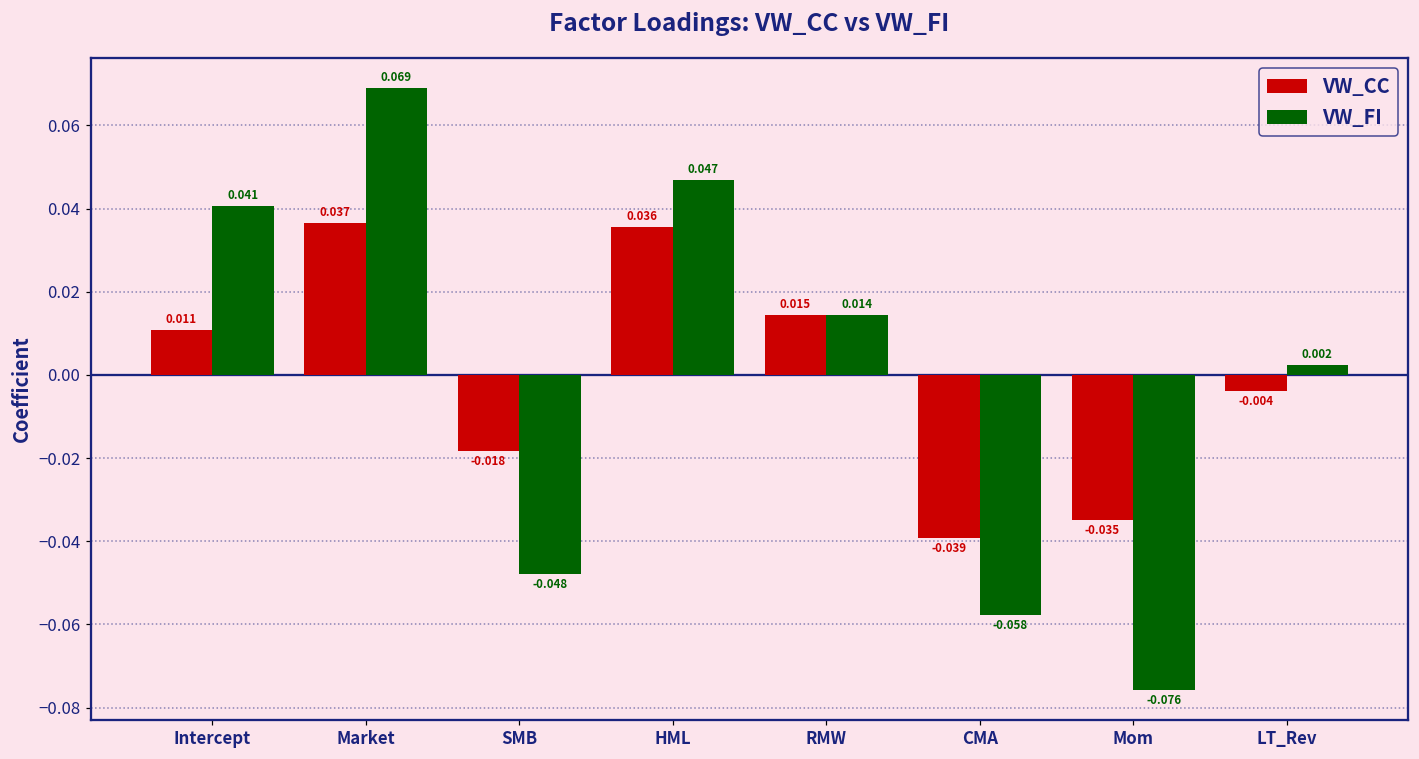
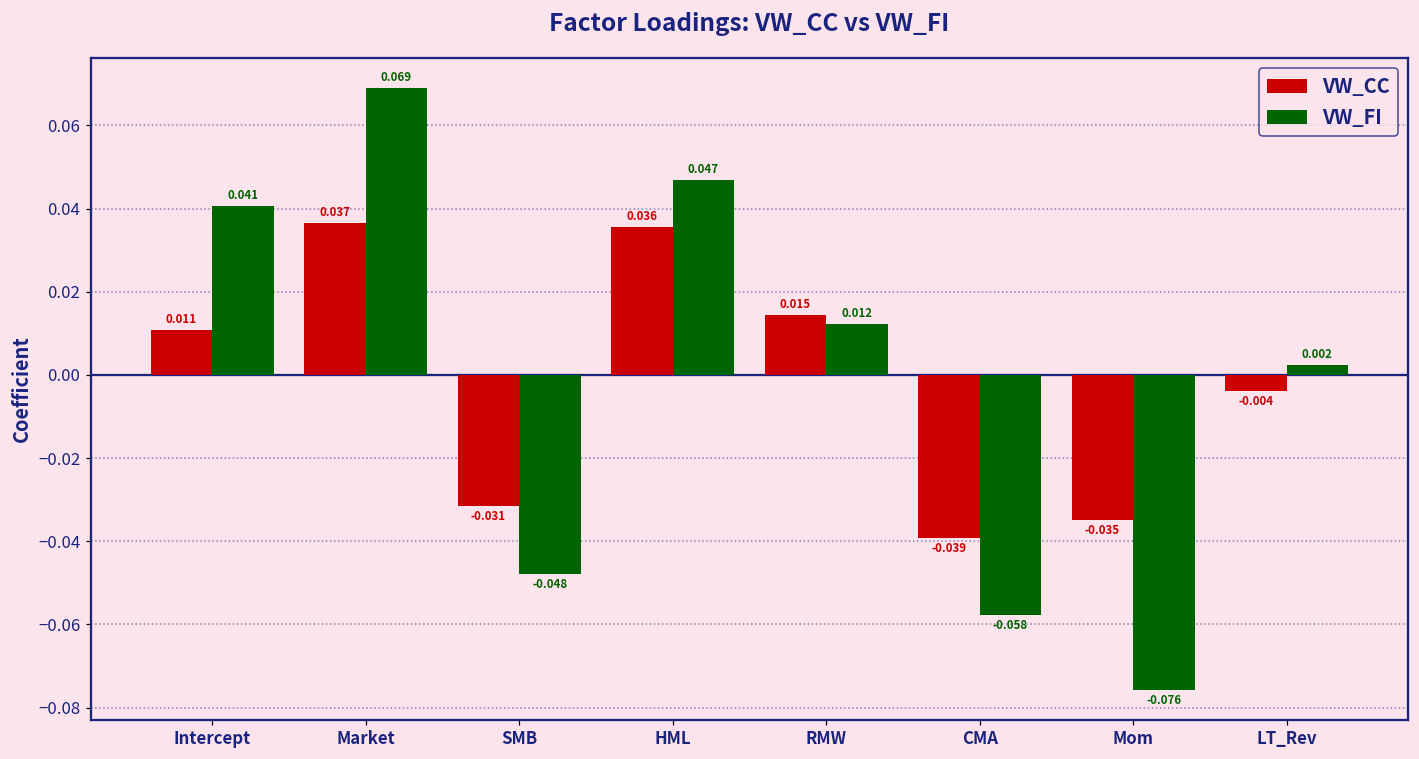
  {
    "VW_CC": {
      "Intercept": 0.011,
      "Market": 0.037,
-     "SMB": -0.018,
+     "SMB": -0.031,
      "HML": 0.036,
      "RMW": 0.015,
      "CMA": -0.039,
      "Mom": -0.035,
      "LT_Rev": -0.004
    },
    "VW_FI": {
      "Intercept": 0.041,
      "Market": 0.069,
      "SMB": -0.048,
      "HML": 0.047,
-     "RMW": 0.014,
+     "RMW": 0.012,
      "CMA": -0.058,
      "Mom": -0.076,
      "LT_Rev": 0.002
    }
  }
